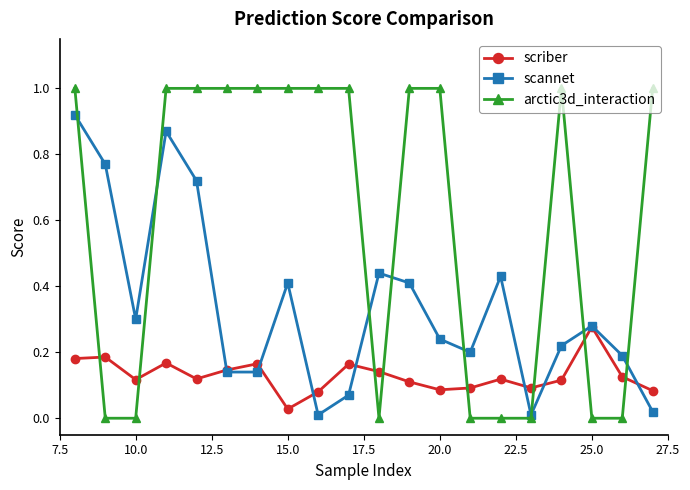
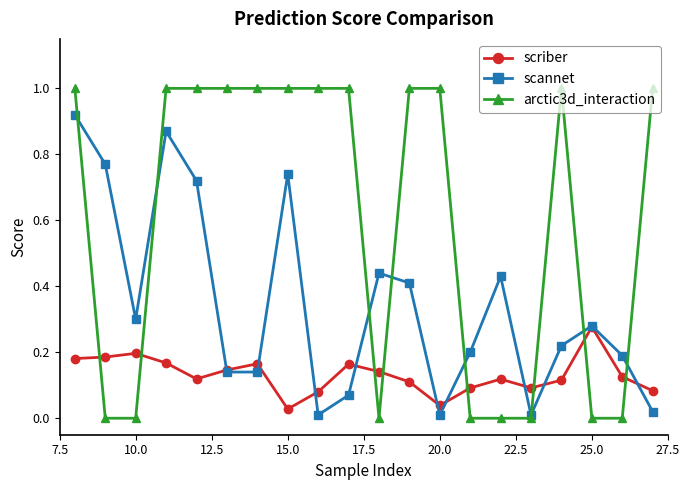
  {
    "scriber": {
-     "10.0": 0.12,
+     "10.0": 0.20,
      "15.0": 0.03,
-     "20.0": 0.09
+     "20.0": 0.04
    },
    "scannet": {
      "10.0": 0.30,
-     "15.0": 0.41,
-     "20.0": 0.24
+     "15.0": 0.74,
+     "20.0": 0.01
    },
    "arctic3d_interaction": {
      "10.0": 0.00,
      "15.0": 1.00,
      "20.0": 1.00,
      "25.0": 0.00
    }
  }
